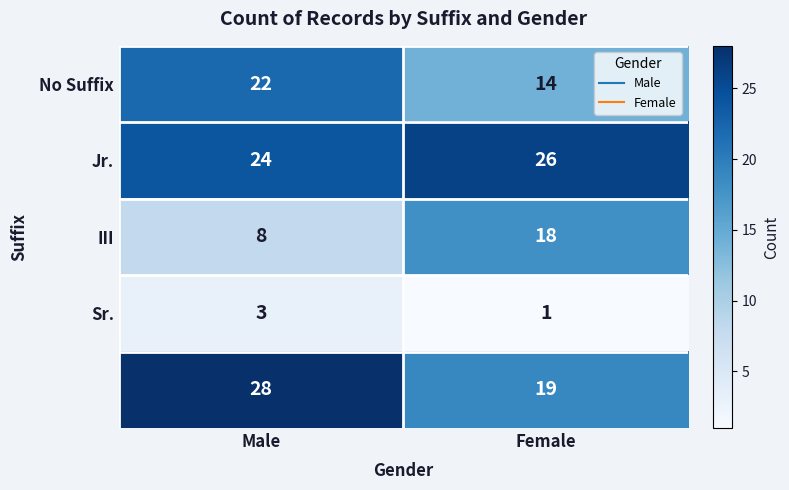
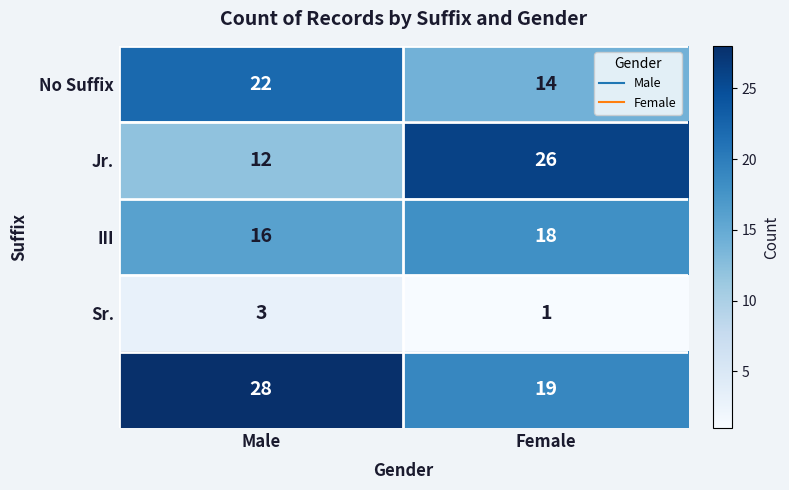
  {
    "No Suffix": {
      "Male": 22,
      "Female": 14
    },
    "Jr.": {
-     "Male": 24,
+     "Male": 12,
      "Female": 26
    },
    "III": {
-     "Male": 8,
+     "Male": 16,
      "Female": 18
    },
    "Sr.": {
      "Male": 3,
      "Female": 1
    }
  }
